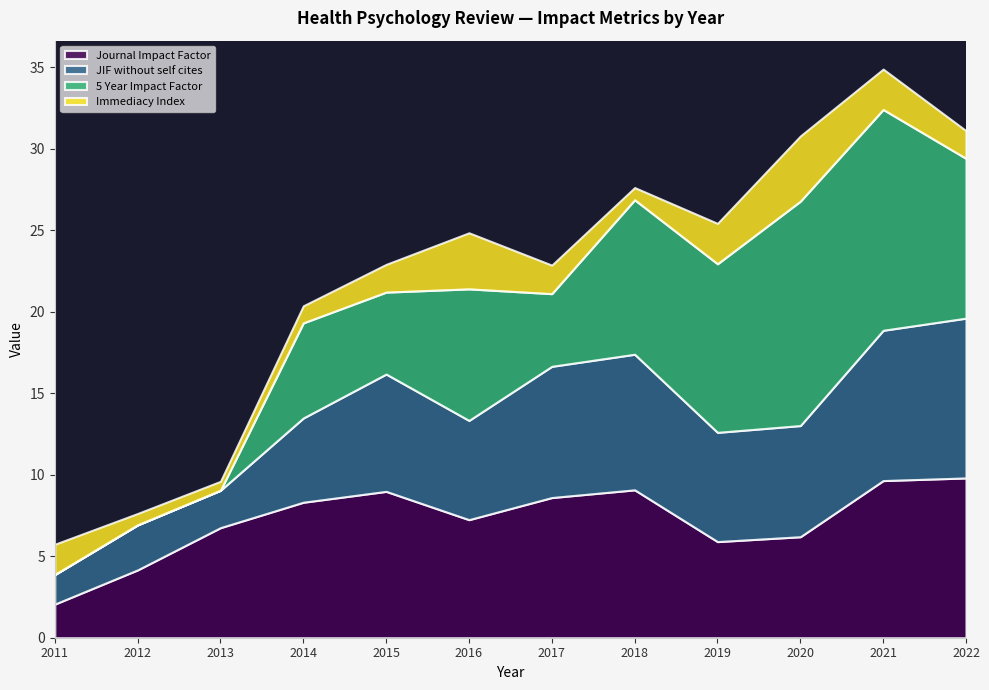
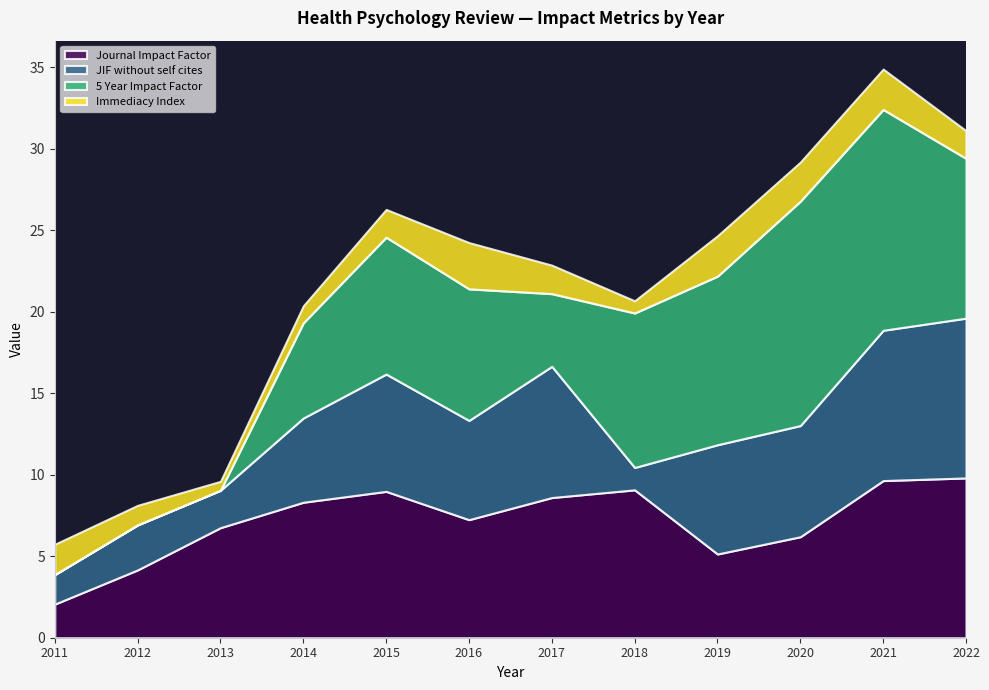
  {
    "Journal Impact Factor": {
      "2011": 2.1,
      "2012": 4.2,
      "2013": 6.8,
      "2014": 8.3,
      "2015": 9.0,
      "2016": 7.2,
      "2017": 8.6,
      "2018": 9.1,
-     "2019": 5.9,
+     "2019": 5.1,
      "2020": 6.2,
      "2021": 9.6,
      "2022": 9.8
    },
    "JIF without self cites": {
      "2014": 5.2,
      "2015": 7.2,
      "2016": 6.1,
      "2017": 8.0,
-     "2018": 8.3,
+     "2018": 1.4,
      "2019": 6.7,
      "2020": 6.8,
      "2021": 9.2,
      "2022": 9.8
    },
    "5 Year Impact Factor": {
      "2014": 5.8,
-     "2015": 5.0,
+     "2015": 8.4,
      "2016": 8.1,
      "2017": 4.5,
      "2018": 9.5,
      "2019": 10.3,
      "2020": 13.8,
      "2021": 13.5,
      "2022": 9.8
    },
    "Immediacy Index": {
      "2011": 1.9,
-     "2012": 0.7,
+     "2012": 1.2,
      "2013": 0.6,
      "2014": 1.0,
      "2015": 1.7,
-     "2016": 3.4,
+     "2016": 2.8,
      "2017": 1.8,
      "2018": 0.8,
      "2019": 2.5,
-     "2020": 4.0,
+     "2020": 2.4,
      "2021": 2.5,
      "2022": 1.7
    }
  }
